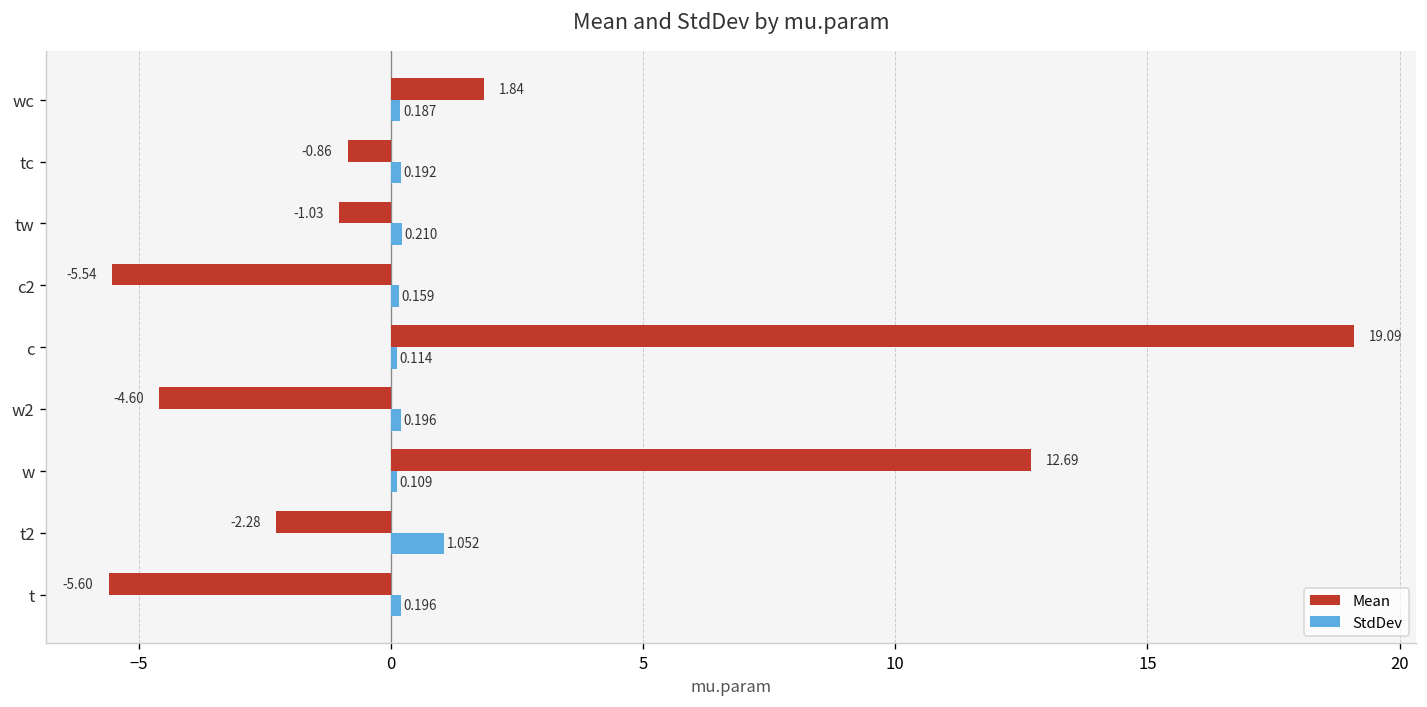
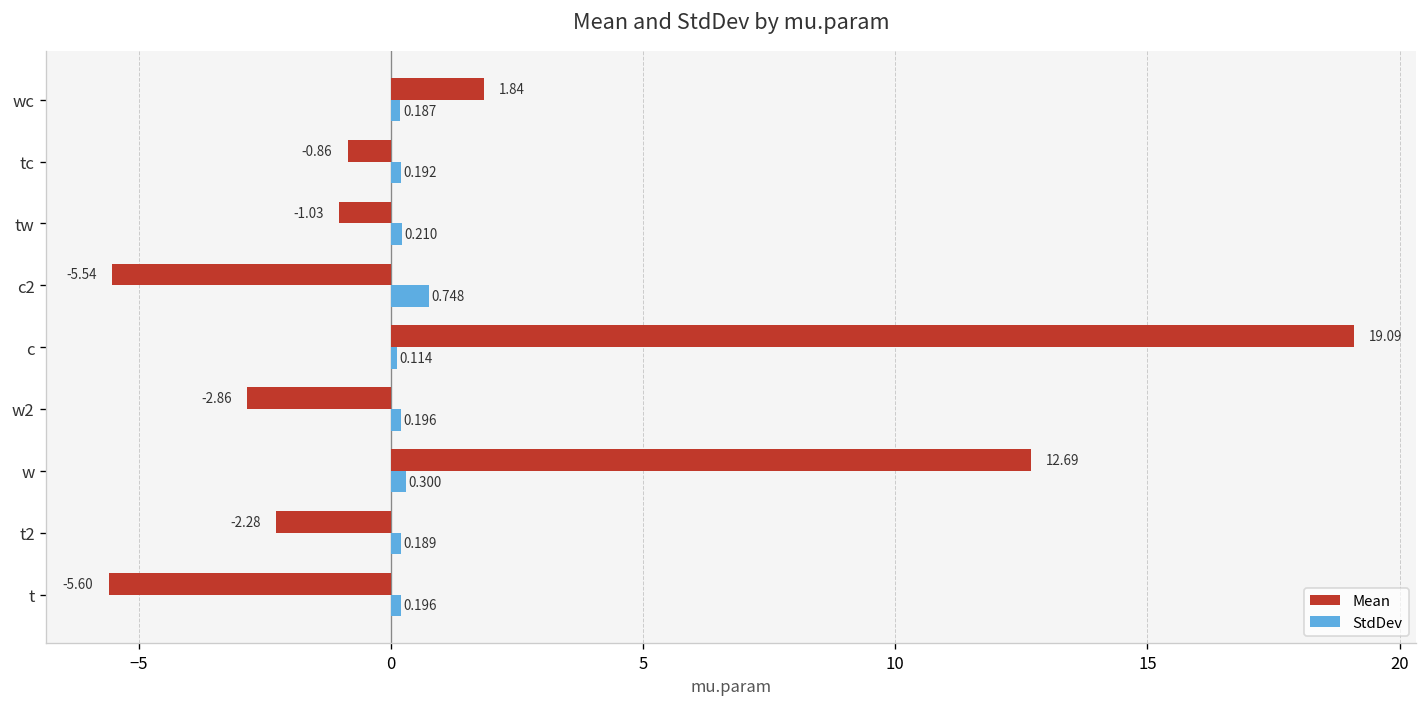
  {
    "Mean": {
      "wc": 1.84,
      "tc": -0.86,
      "tw": -1.03,
      "c2": -5.54,
      "c": 19.09,
-     "w2": -4.60,
+     "w2": -2.86,
      "w": 12.69,
      "t2": -2.28,
      "t": -5.60
    },
    "StdDev": {
      "wc": 0.187,
      "tc": 0.192,
      "tw": 0.210,
-     "c2": 0.159,
+     "c2": 0.748,
      "c": 0.114,
      "w2": 0.196,
-     "w": 0.109,
-     "t2": 1.052,
+     "w": 0.300,
+     "t2": 0.189,
      "t": 0.196
    }
  }
